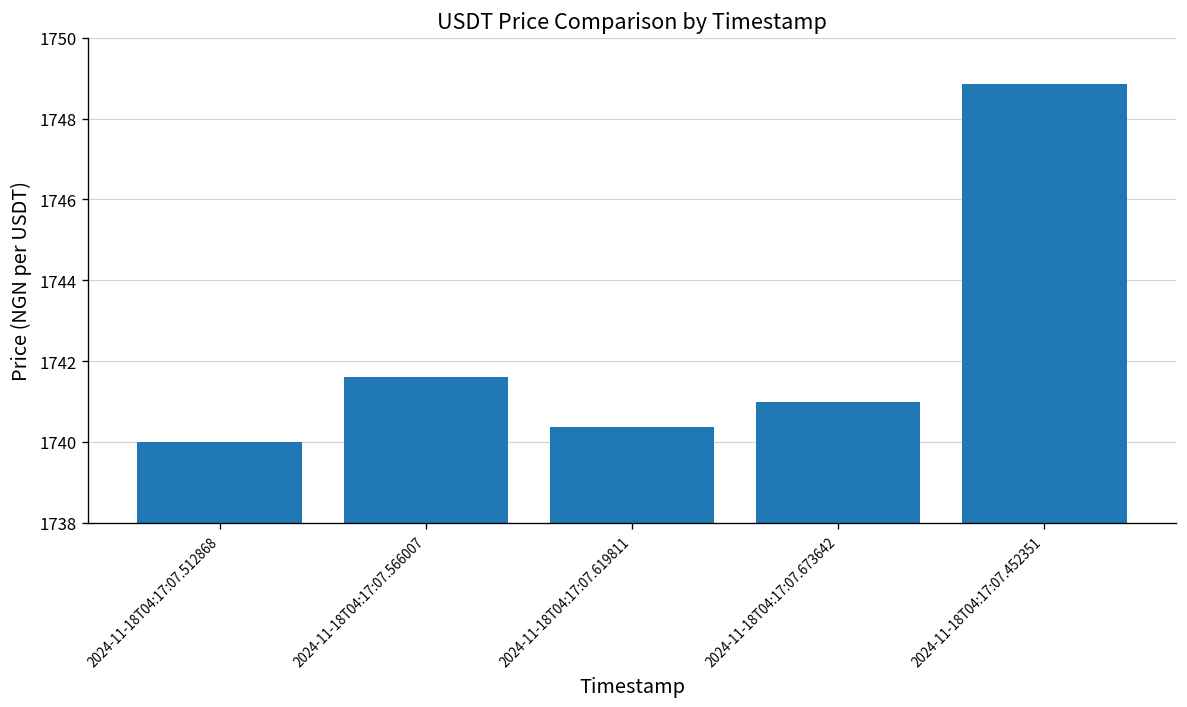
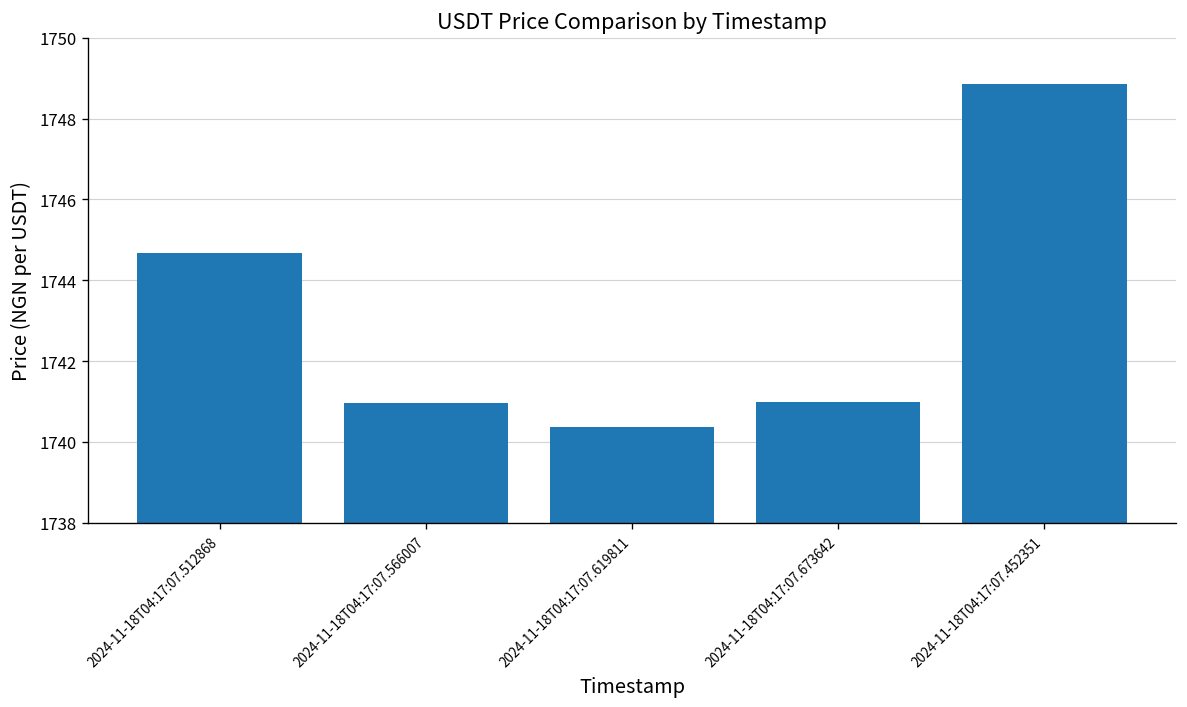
  {
-   "2024-11-18T04:17:07.512868": 1740.0,
-   "2024-11-18T04:17:07.566007": 1741.6,
+   "2024-11-18T04:17:07.512868": 1744.7,
+   "2024-11-18T04:17:07.566007": 1741.0,
    "2024-11-18T04:17:07.619811": 1740.4,
    "2024-11-18T04:17:07.673642": 1741.0,
    "2024-11-18T04:17:07.452351": 1748.9
  }
